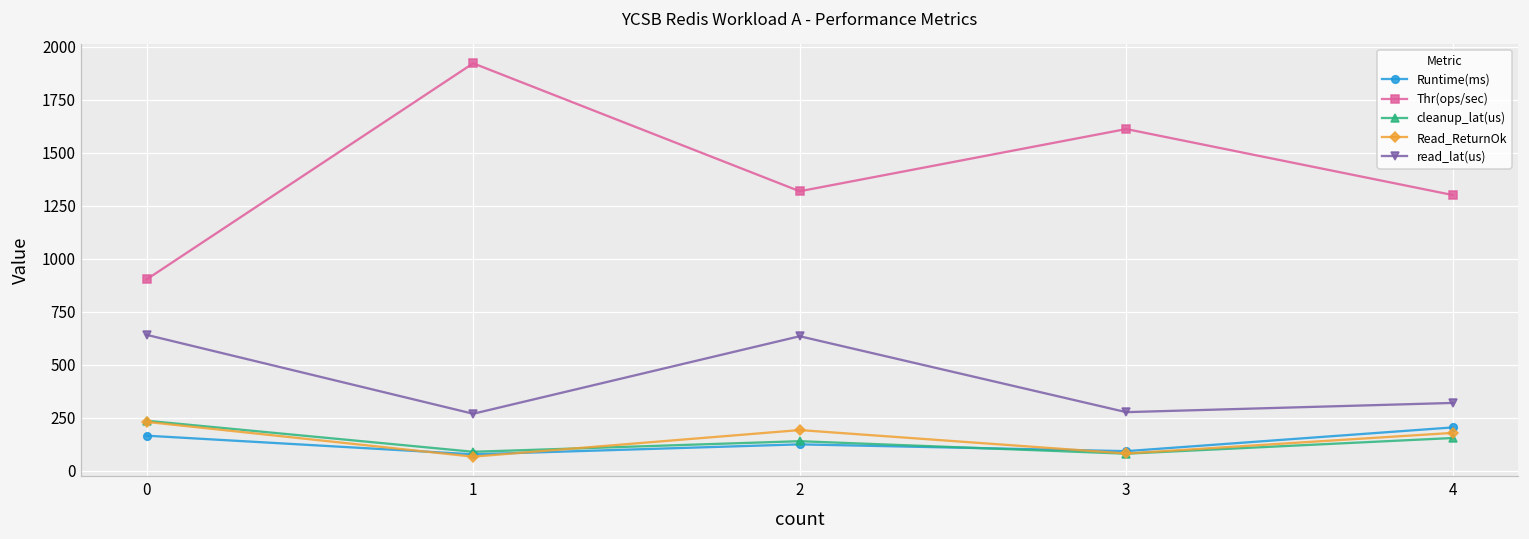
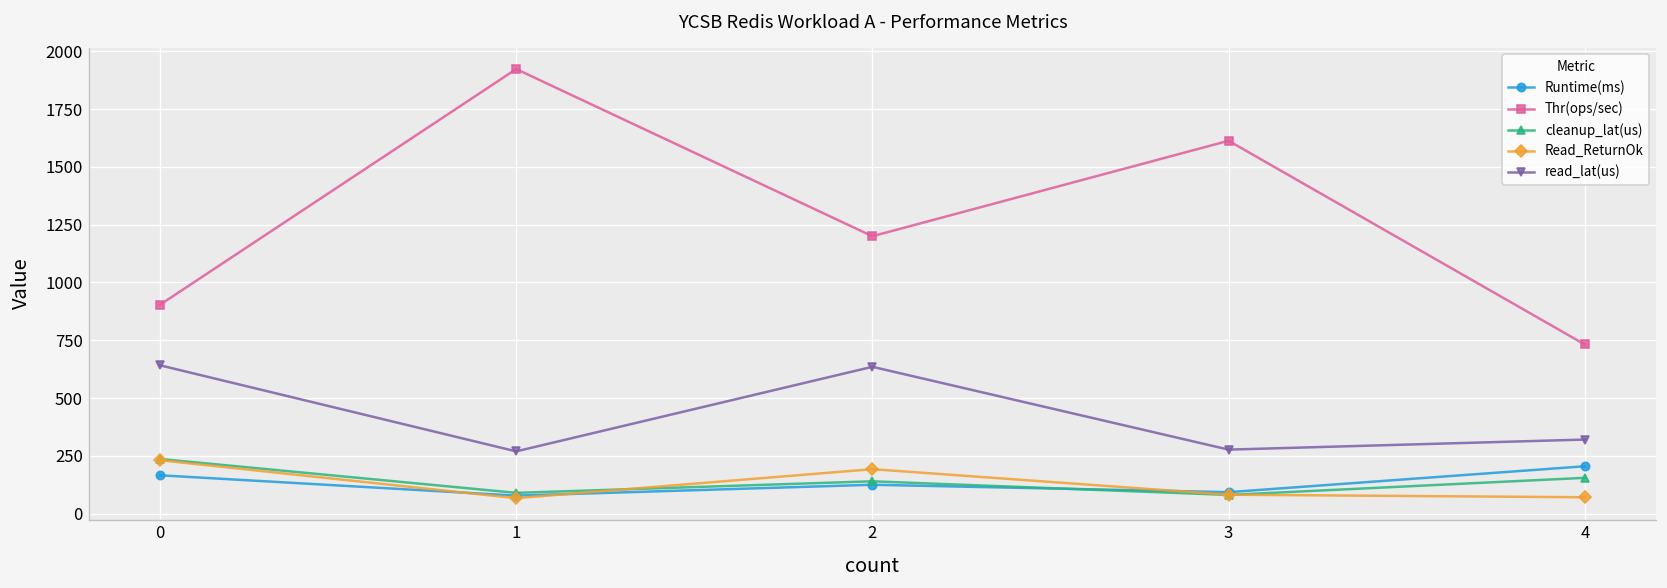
  {
    "Runtime(ms)": {
      "0": 170,
      "2": 130,
      "4": 210
    },
    "Thr(ops/sec)": {
      "0": 900,
      "1": 1920,
-     "2": 1320,
+     "2": 1200,
      "3": 1610,
-     "4": 1300
+     "4": 730
    },
    "cleanup_lat(us)": {
      "2": 140,
      "4": 160
    },
    "Read_ReturnOk": {
      "2": 190,
-     "4": 180
+     "4": 70
    },
    "read_lat(us)": {
      "0": 640,
      "1": 270,
      "2": 640,
      "3": 280,
      "4": 320
    }
  }
